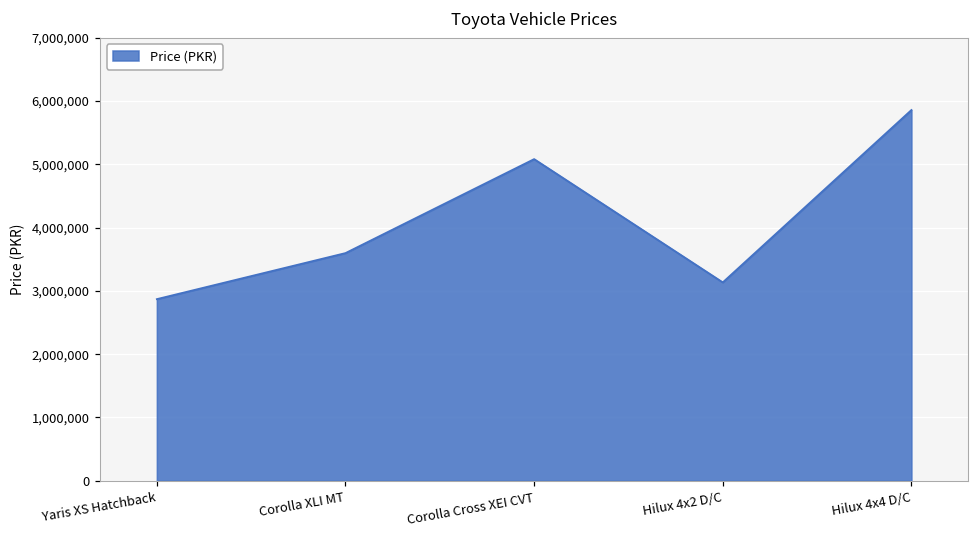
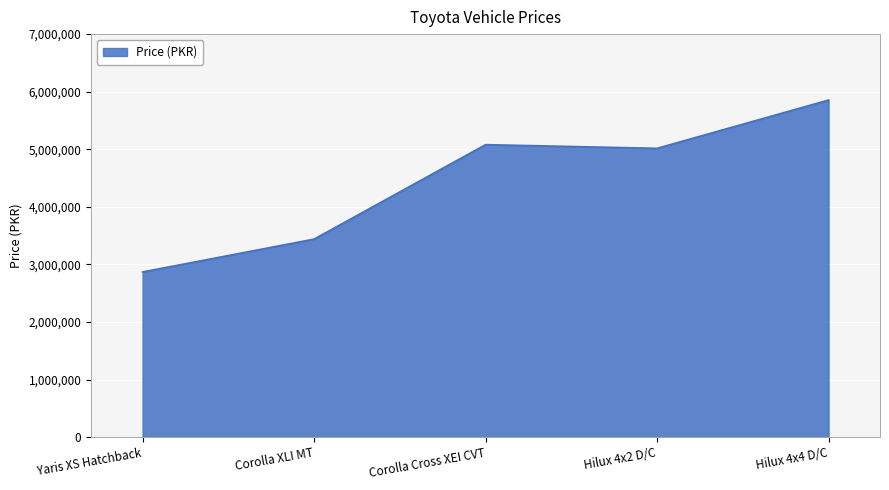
  {
    "Yaris XS Hatchback": "2,900,000",
-   "Corolla XLI MT": "3,600,000",
+   "Corolla XLI MT": "3,400,000",
    "Corolla Cross XEI CVT": "5,100,000",
-   "Hilux 4x2 D/C": "3,100,000",
+   "Hilux 4x2 D/C": "5,000,000",
    "Hilux 4x4 D/C": "5,900,000"
  }
